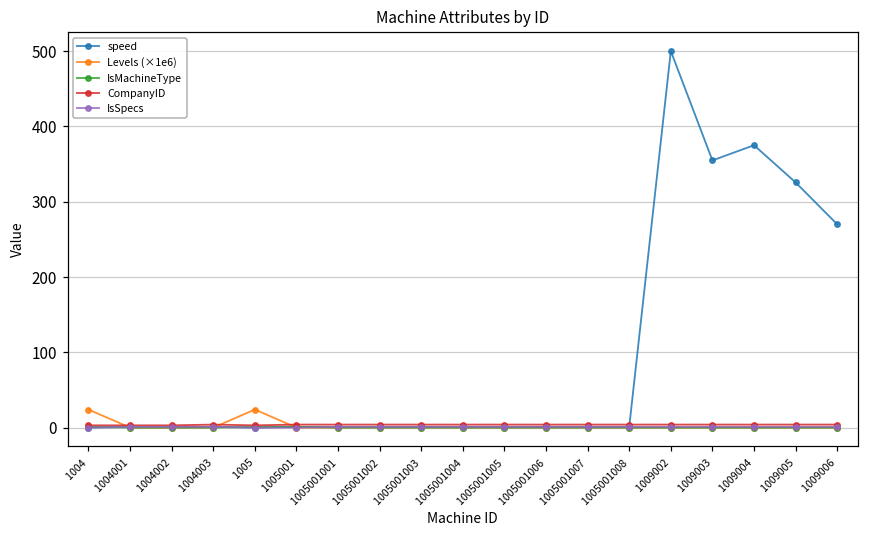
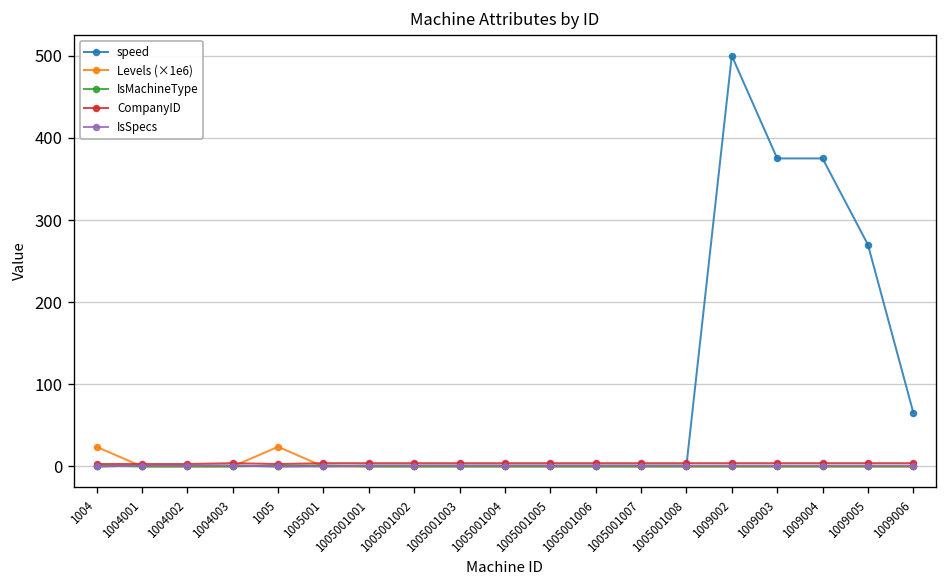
  {
    "speed": {
      "1009002": 500,
-     "1009003": 350,
+     "1009003": 380,
      "1009004": 380,
-     "1009005": 330,
-     "1009006": 270
+     "1009005": 270,
+     "1009006": 70
    },
    "Levels (×1e6)": {
      "1004": 20,
      "1005": 20
    }
  }
